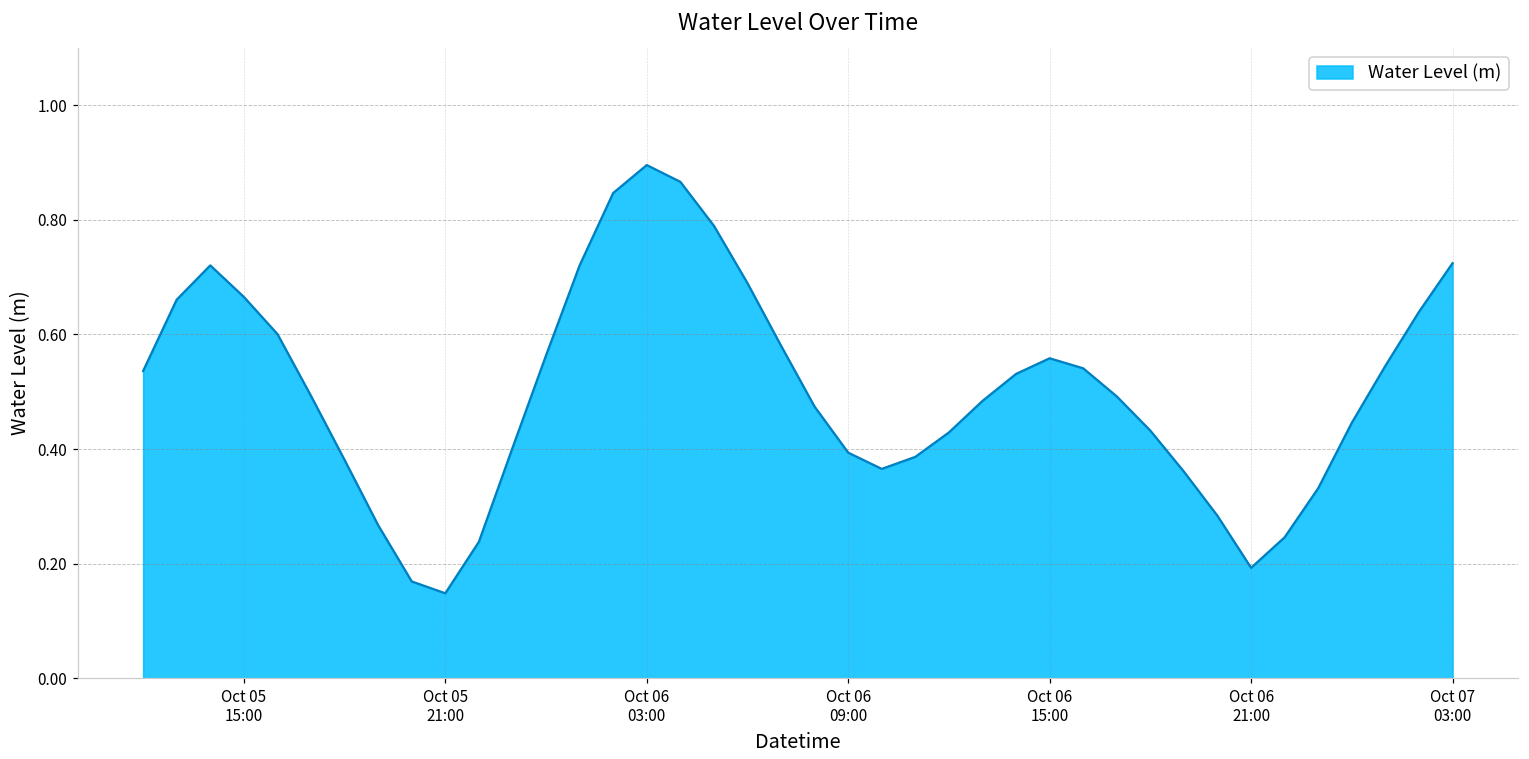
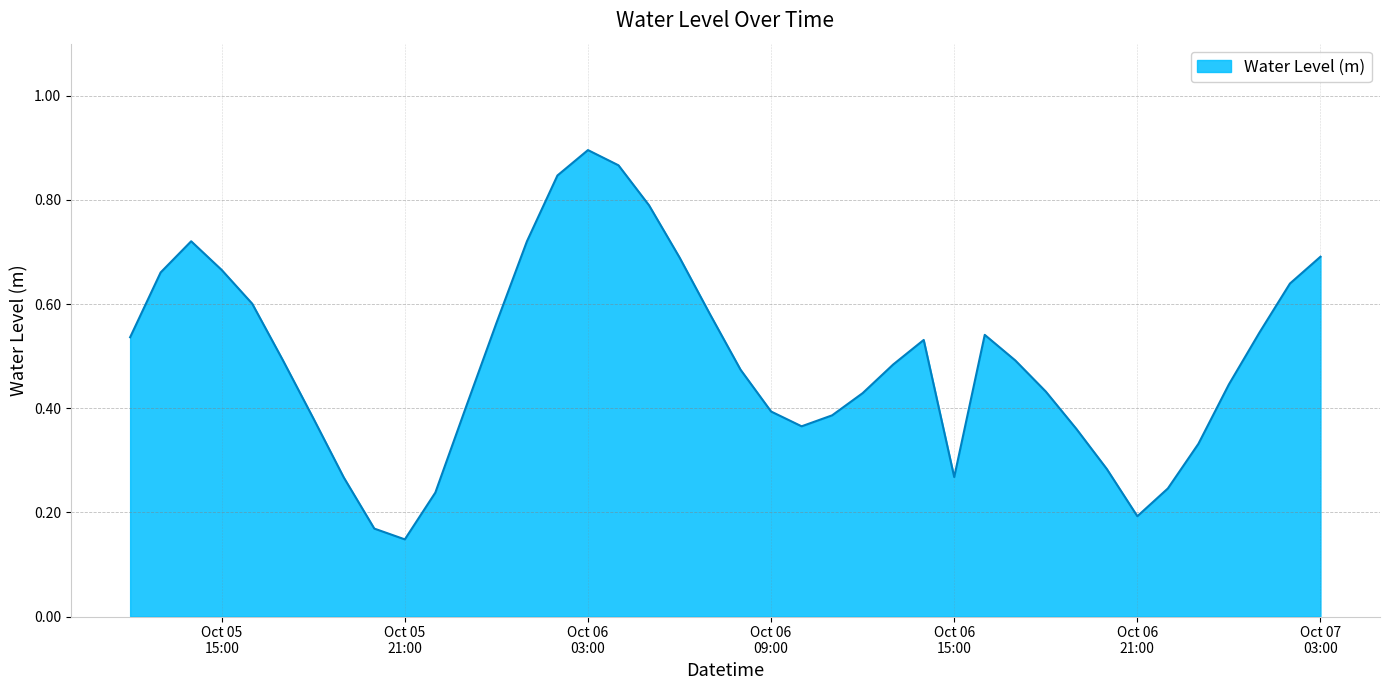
  {
    "Oct 05 15:00": 0.67,
    "Oct 05 21:00": 0.15,
    "Oct 06 03:00": 0.90,
    "Oct 06 09:00": 0.39,
-   "Oct 06 15:00": 0.56,
+   "Oct 06 15:00": 0.27,
    "Oct 06 21:00": 0.19,
-   "Oct 07 03:00": 0.72
+   "Oct 07 03:00": 0.69
  }
